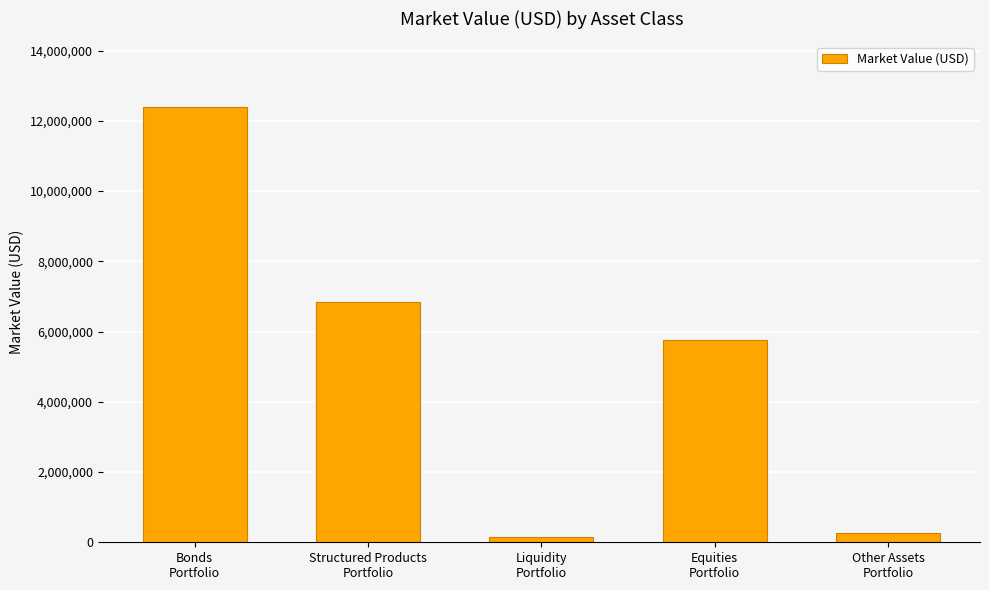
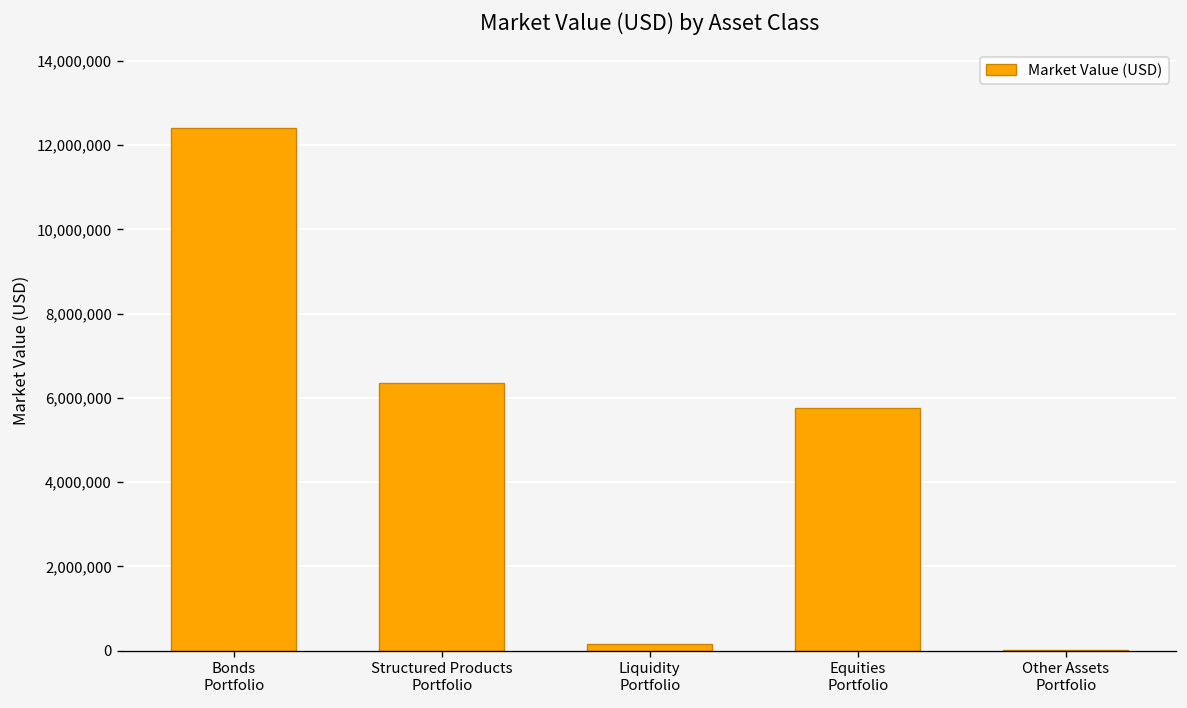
  {
    "Bonds Portfolio": "12,400,000",
-   "Structured Products Portfolio": "6,800,000",
+   "Structured Products Portfolio": "6,400,000",
    "Liquidity Portfolio": "100,000",
    "Equities Portfolio": "5,800,000",
-   "Other Assets Portfolio": "300,000"
+   "Other Assets Portfolio": "0"
  }
